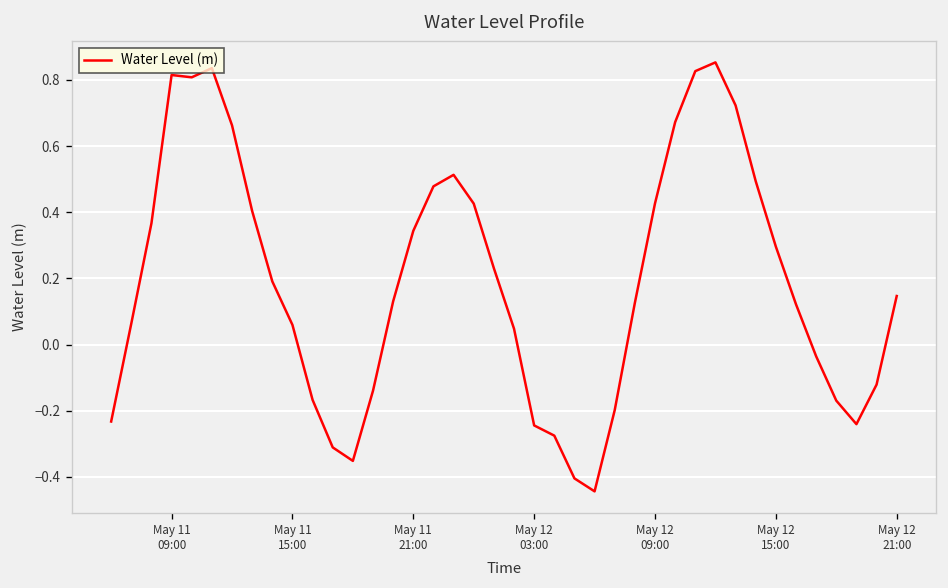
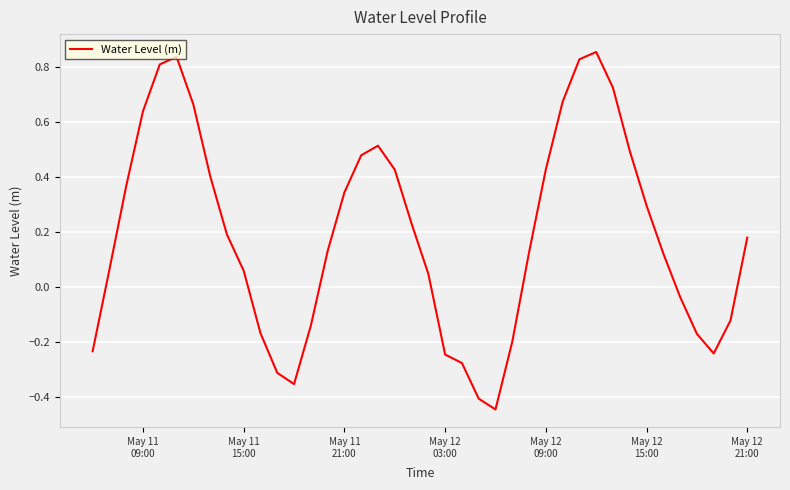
  {
-   "May 11 09:00": 0.82,
+   "May 11 09:00": 0.64,
    "May 11 15:00": 0.06,
    "May 11 21:00": 0.34,
    "May 12 03:00": -0.24,
    "May 12 09:00": 0.43,
    "May 12 15:00": 0.30,
-   "May 12 21:00": 0.15
+   "May 12 21:00": 0.18
  }
